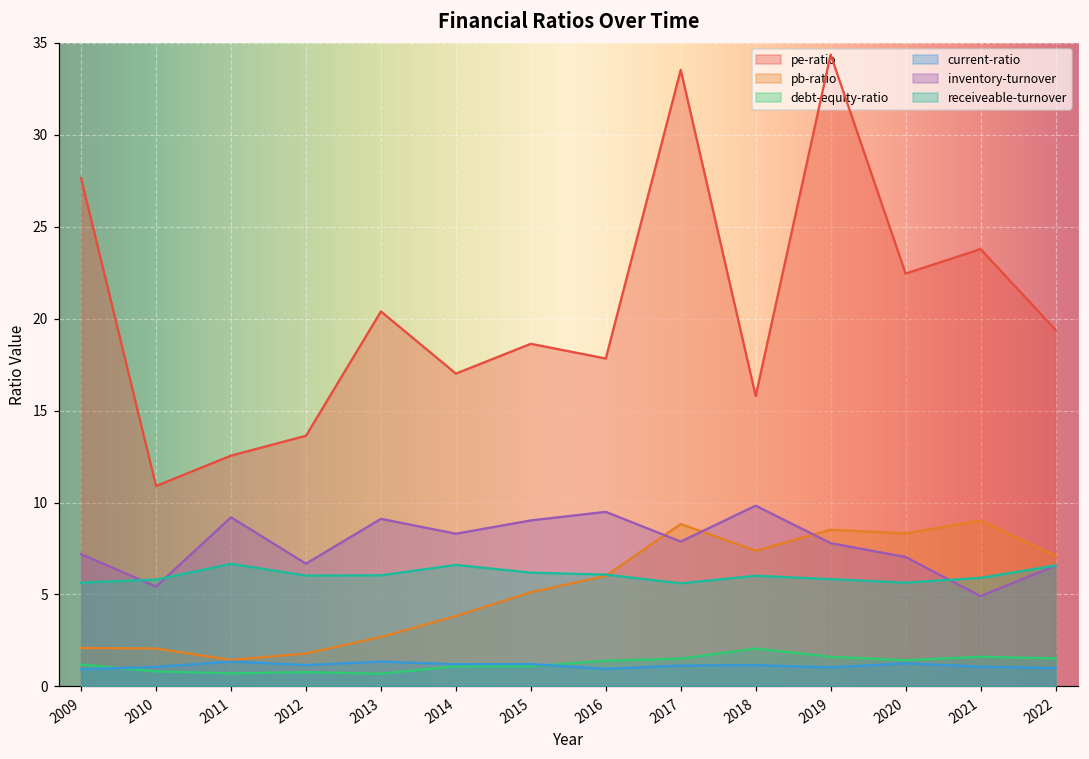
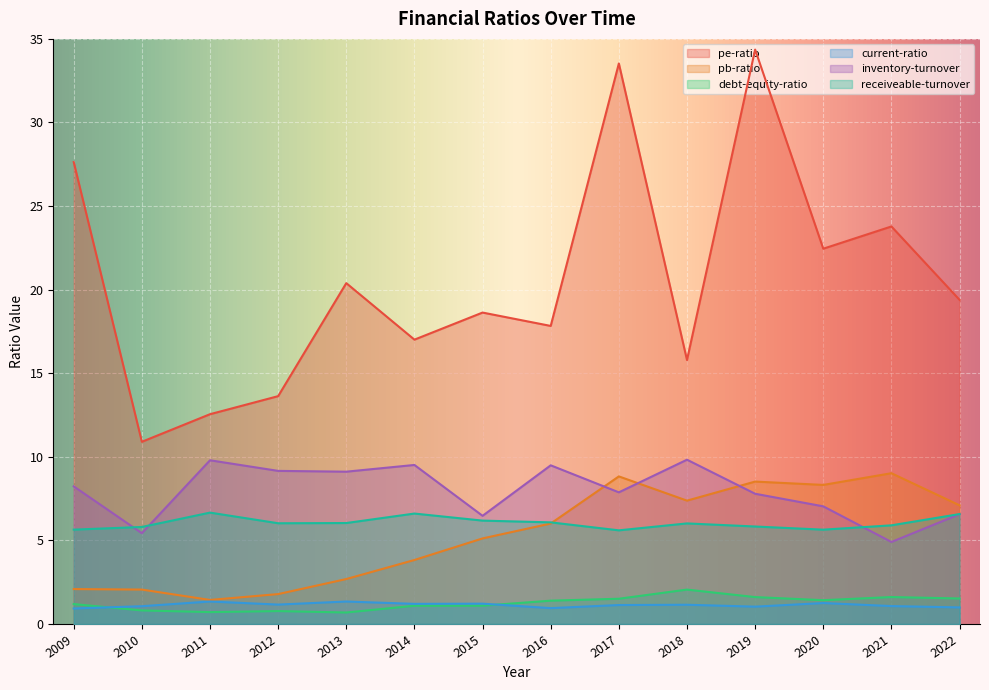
  {
    "inventory-turnover": {
-     "2009": 7.2,
+     "2009": 8.2,
      "2010": 5.4,
-     "2011": 9.2,
-     "2012": 6.7,
+     "2011": 9.8,
+     "2012": 9.2,
      "2013": 9.1,
-     "2014": 8.3,
-     "2015": 9.0,
+     "2014": 9.5,
+     "2015": 6.5,
      "2016": 9.5,
      "2017": 7.9,
      "2018": 9.8,
      "2019": 7.8,
      "2020": 7.0,
      "2021": 4.9
    }
  }
